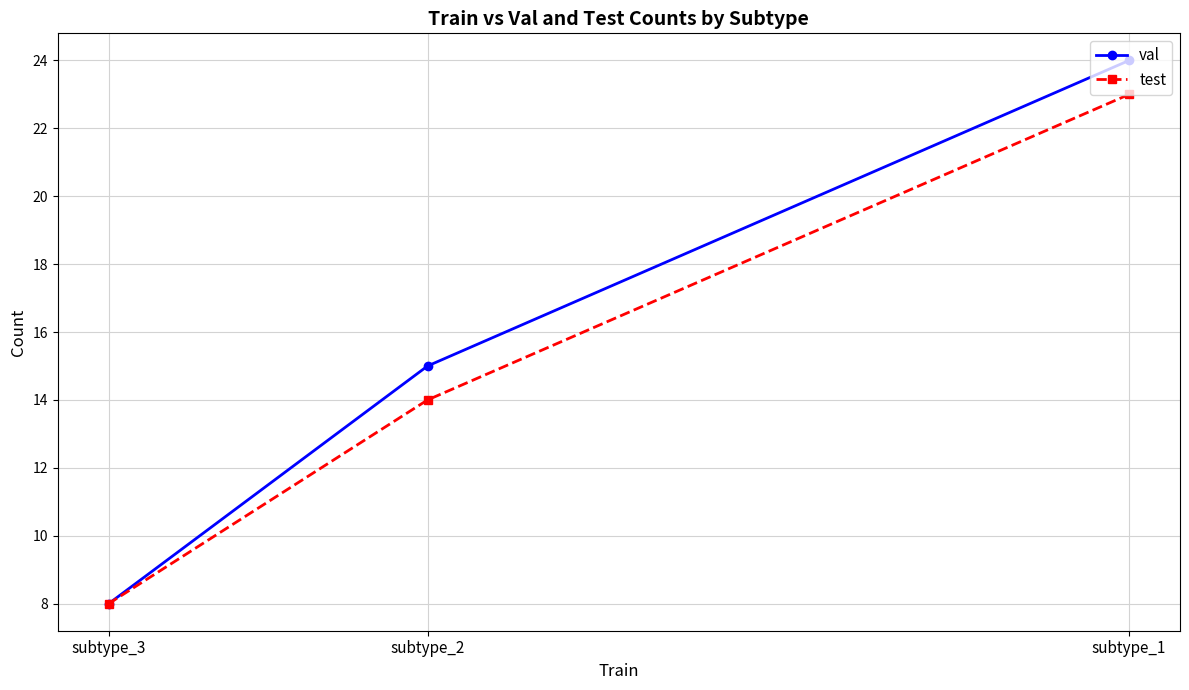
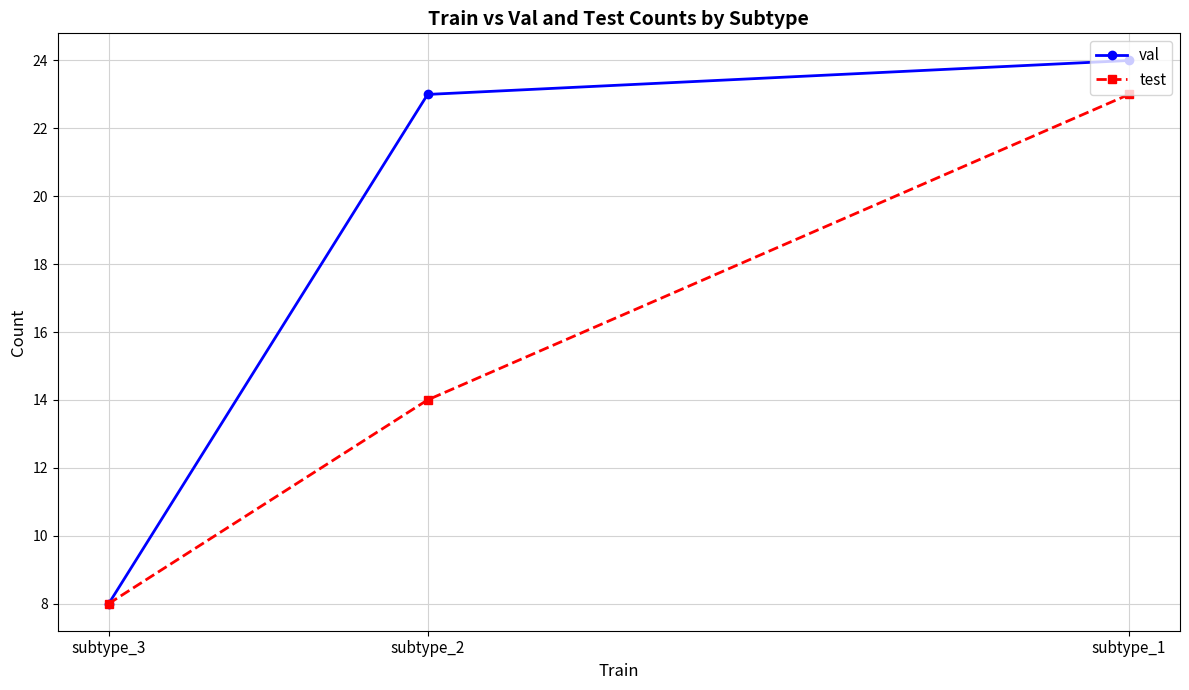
  {
    "val": {
-     "subtype_2": 15
+     "subtype_2": 23
    },
    "test": {
      "subtype_2": 14
    }
  }
